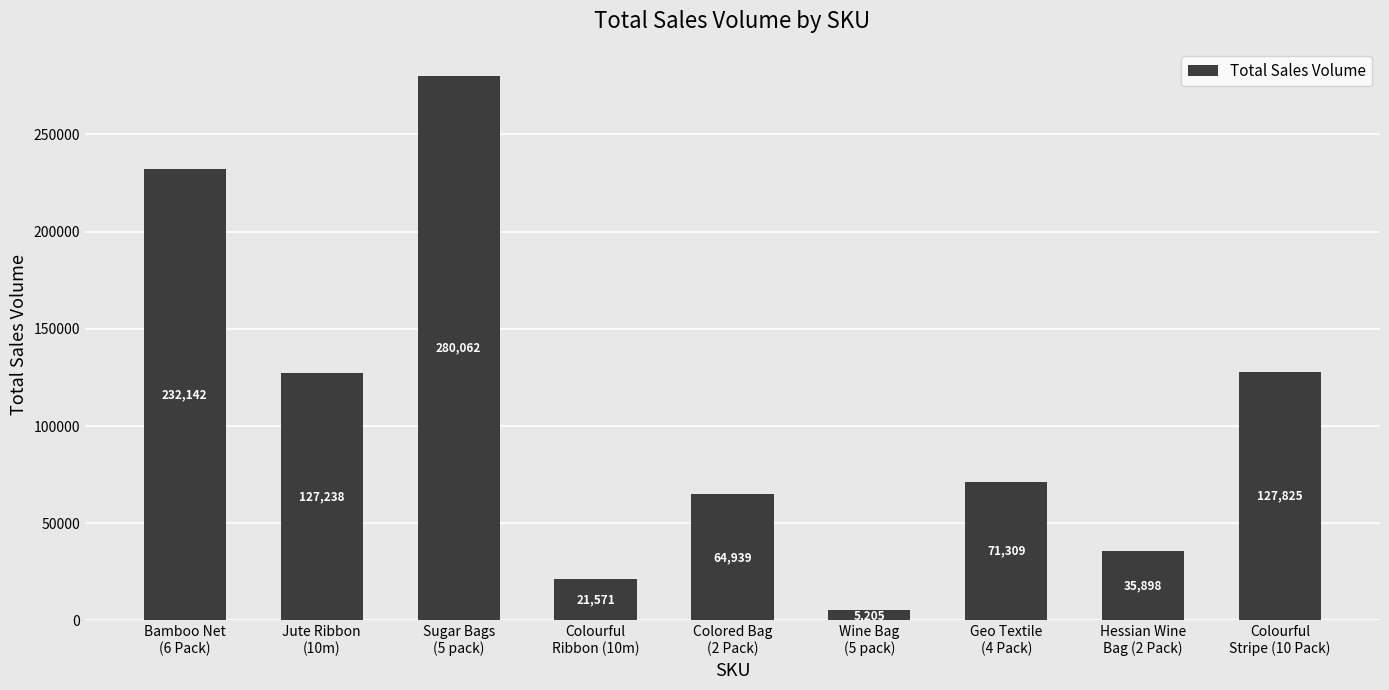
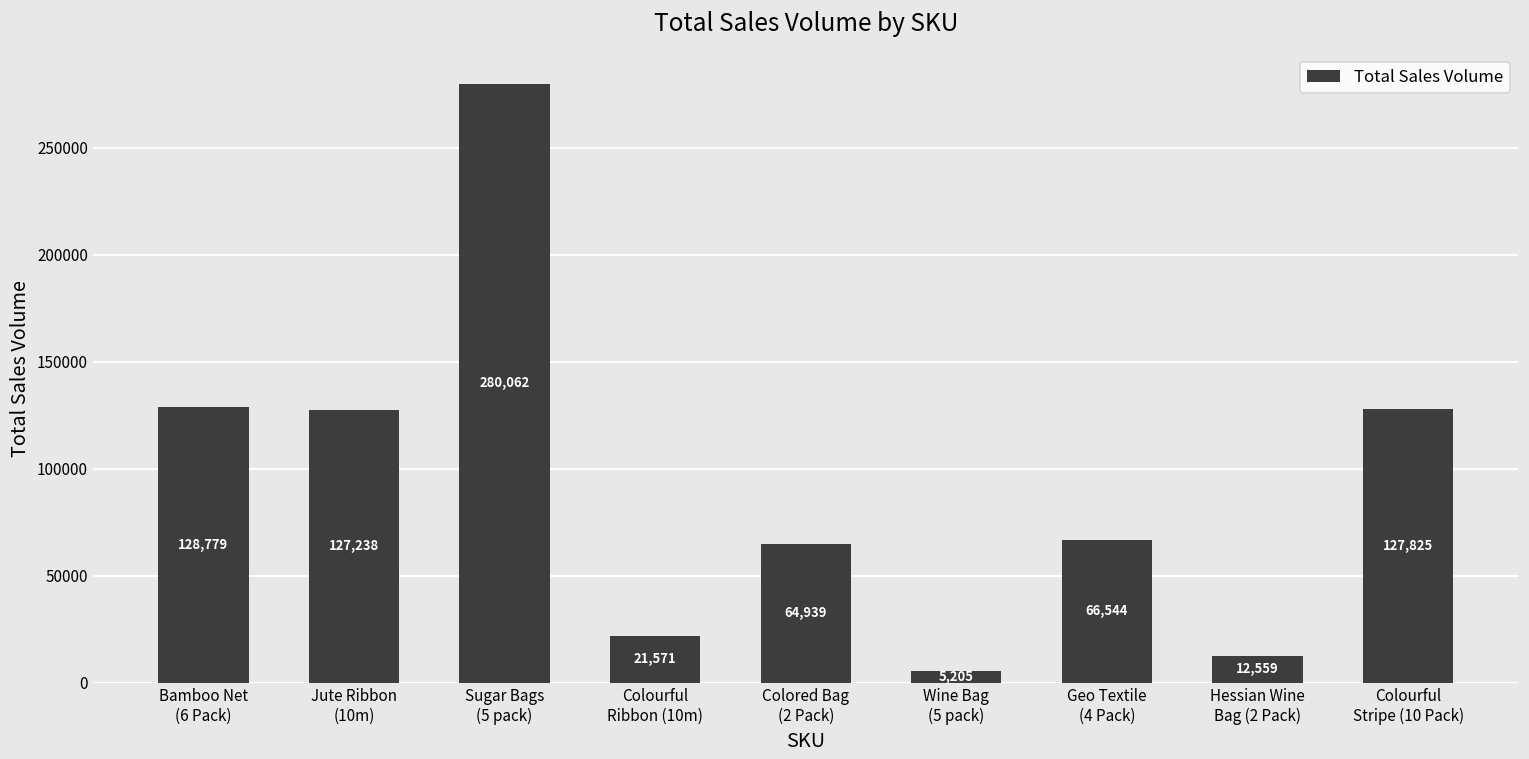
  {
-   "Bamboo Net (6 Pack)": "232,142",
+   "Bamboo Net (6 Pack)": "128,779",
    "Jute Ribbon (10m)": "127,238",
    "Sugar Bags (5 pack)": "280,062",
    "Colourful Ribbon (10m)": "21,571",
    "Colored Bag (2 Pack)": "64,939",
    "Wine Bag (5 pack)": "5,205",
-   "Geo Textile (4 Pack)": "71,309",
-   "Hessian Wine Bag (2 Pack)": "35,898",
+   "Geo Textile (4 Pack)": "66,544",
+   "Hessian Wine Bag (2 Pack)": "12,559",
    "Colourful Stripe (10 Pack)": "127,825"
  }
